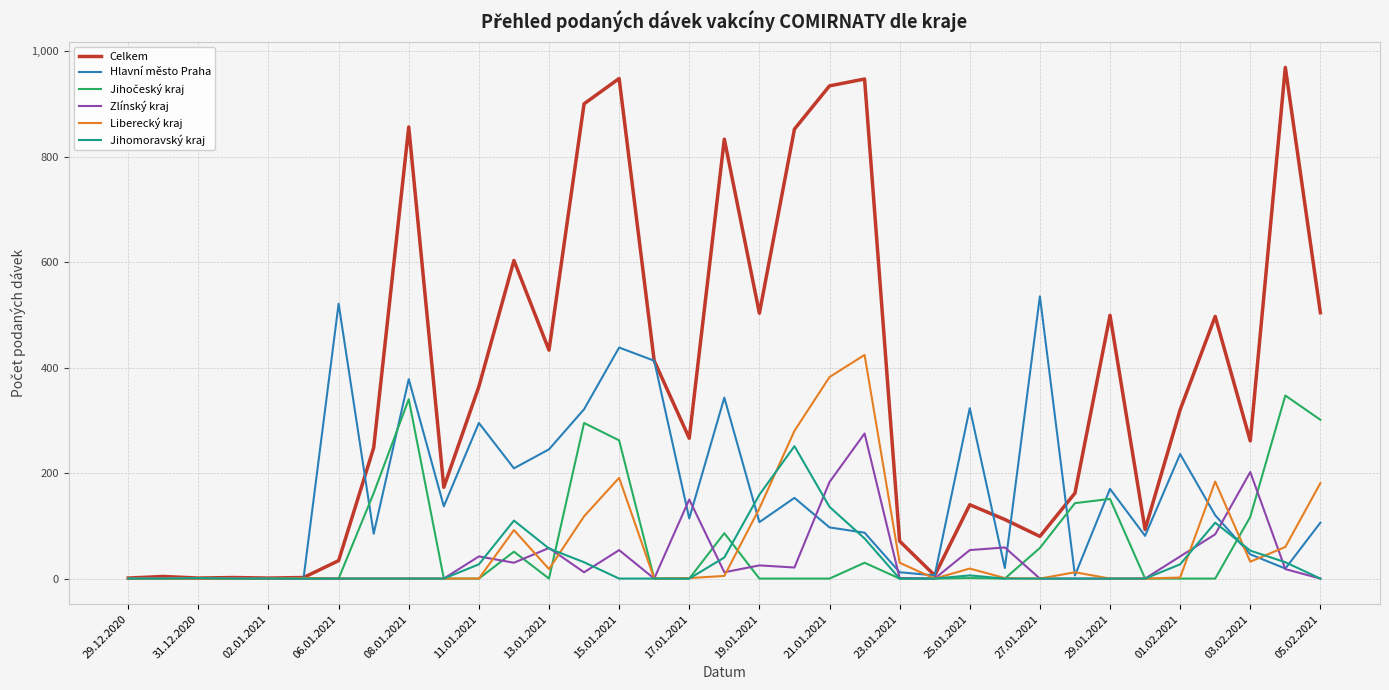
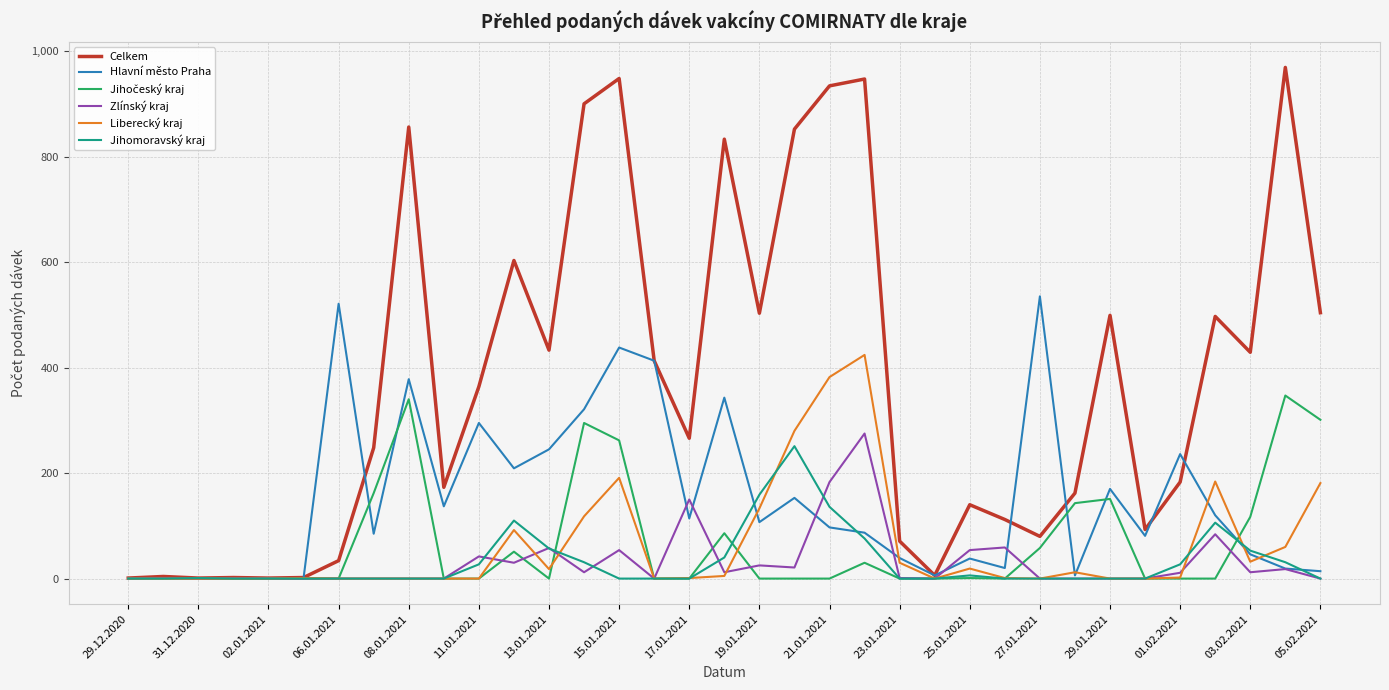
  {
    "Celkem": {
      "06.01.2021": 30,
      "08.01.2021": 860,
      "11.01.2021": 360,
      "13.01.2021": 430,
      "15.01.2021": 950,
      "17.01.2021": 270,
      "19.01.2021": 500,
      "21.01.2021": 930,
      "23.01.2021": 70,
      "25.01.2021": 140,
      "27.01.2021": 80,
      "29.01.2021": 500,
-     "01.02.2021": 320,
-     "03.02.2021": 260,
+     "01.02.2021": 180,
+     "03.02.2021": 430,
      "05.02.2021": 500
    },
    "Hlavní město Praha": {
      "06.01.2021": 520,
      "08.01.2021": 380,
      "11.01.2021": 300,
      "13.01.2021": 250,
      "15.01.2021": 440,
      "17.01.2021": 110,
      "19.01.2021": 110,
      "21.01.2021": 100,
-     "23.01.2021": 10,
-     "25.01.2021": 320,
+     "23.01.2021": 40,
+     "25.01.2021": 40,
      "27.01.2021": 540,
      "29.01.2021": 170,
      "01.02.2021": 240,
      "03.02.2021": 50,
-     "05.02.2021": 110
+     "05.02.2021": 10
    },
    "Zlínský kraj": {
      "11.01.2021": 40,
      "15.01.2021": 50,
      "17.01.2021": 150,
      "19.01.2021": 30,
      "21.01.2021": 180,
      "25.01.2021": 50,
-     "01.02.2021": 40,
-     "03.02.2021": 200
+     "01.02.2021": 10,
+     "03.02.2021": 10
    },
    "Liberecký kraj": {
      "13.01.2021": 20,
      "15.01.2021": 190,
      "19.01.2021": 130,
      "21.01.2021": 380,
      "23.01.2021": 30,
      "25.01.2021": 20,
      "03.02.2021": 30,
      "05.02.2021": 180
    }
  }
